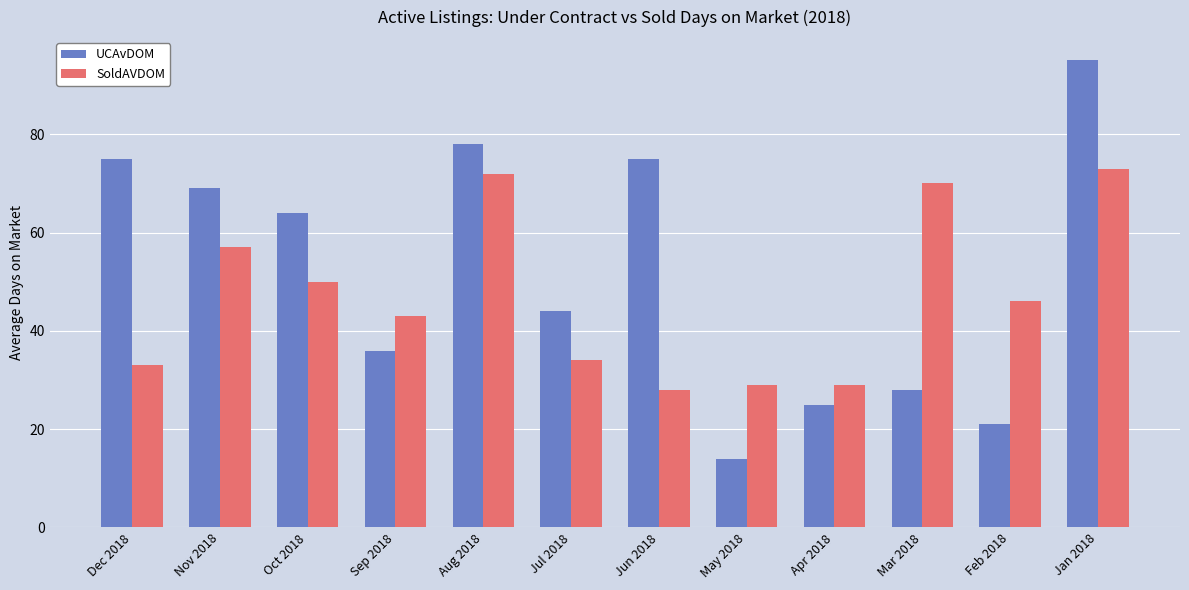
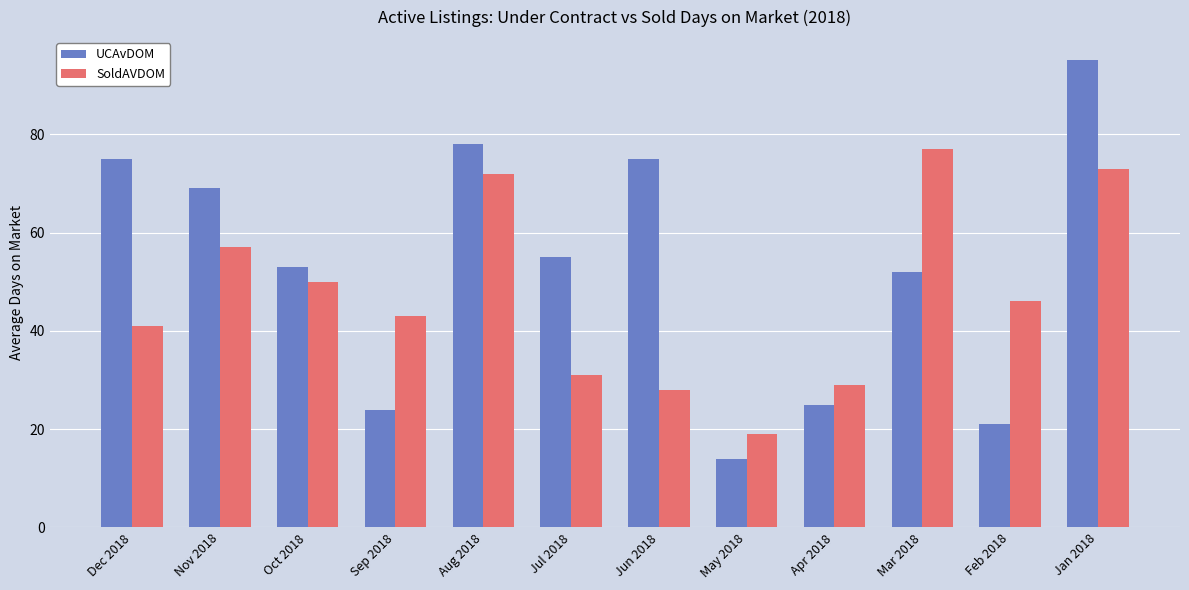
  {
    "UCAvDOM": {
      "Dec 2018": 75,
      "Nov 2018": 69,
-     "Oct 2018": 64,
-     "Sep 2018": 36,
+     "Oct 2018": 53,
+     "Sep 2018": 24,
      "Aug 2018": 78,
-     "Jul 2018": 44,
+     "Jul 2018": 55,
      "Jun 2018": 75,
      "May 2018": 14,
      "Apr 2018": 25,
-     "Mar 2018": 28,
+     "Mar 2018": 52,
      "Feb 2018": 21,
      "Jan 2018": 95
    },
    "SoldAVDOM": {
-     "Dec 2018": 33,
+     "Dec 2018": 41,
      "Nov 2018": 57,
      "Oct 2018": 50,
      "Sep 2018": 43,
      "Aug 2018": 72,
-     "Jul 2018": 34,
+     "Jul 2018": 31,
      "Jun 2018": 28,
-     "May 2018": 29,
+     "May 2018": 19,
      "Apr 2018": 29,
-     "Mar 2018": 70,
+     "Mar 2018": 77,
      "Feb 2018": 46,
      "Jan 2018": 73
    }
  }
